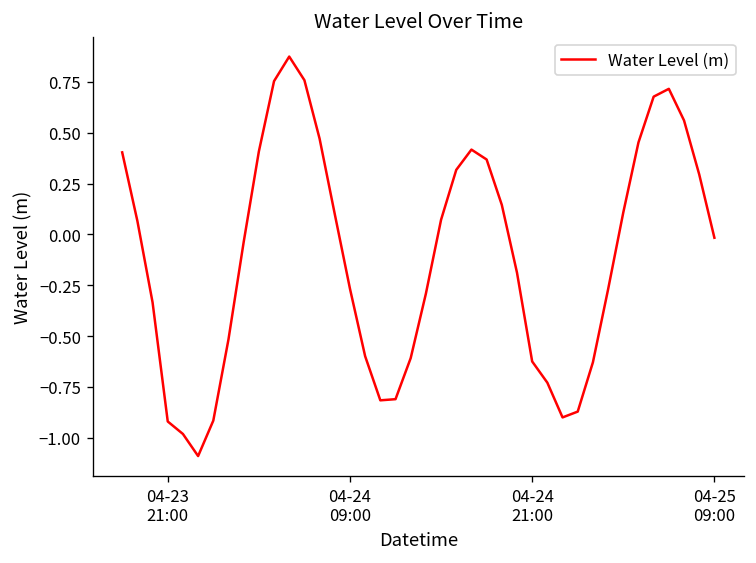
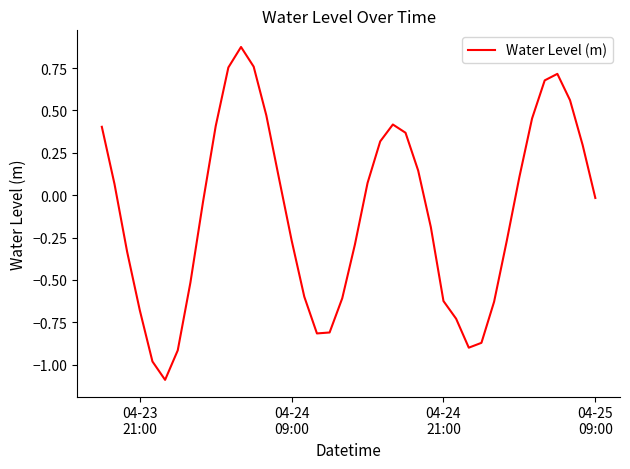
  {
-   "04-23 21:00": -0.92,
+   "04-23 21:00": -0.68,
    "04-24 09:00": -0.27,
    "04-24 21:00": -0.62,
    "04-25 09:00": -0.02
  }
